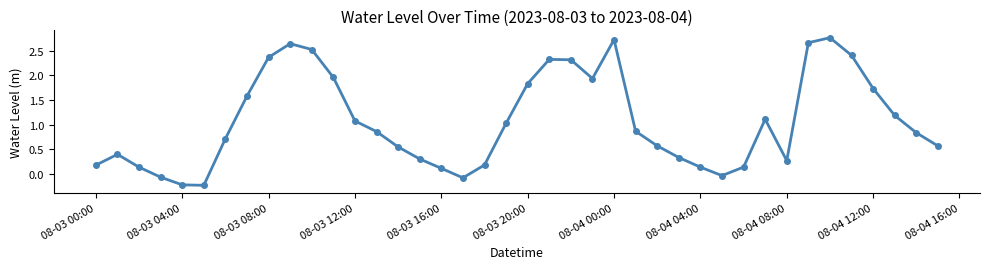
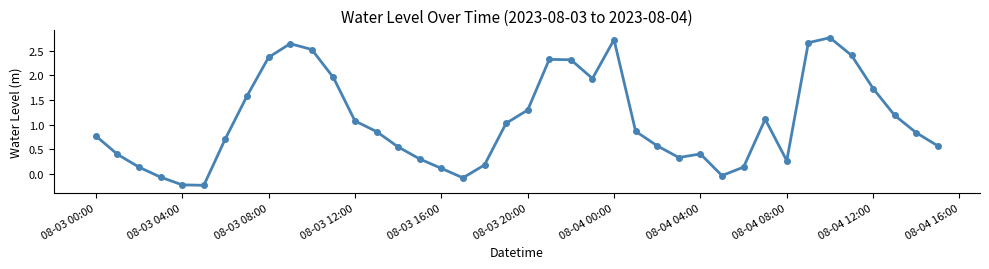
  {
-   "08-03 00:00": 0.2,
+   "08-03 00:00": 0.8,
    "08-03 04:00": -0.2,
    "08-03 08:00": 2.4,
    "08-03 12:00": 1.1,
    "08-03 16:00": 0.1,
-   "08-03 20:00": 1.8,
+   "08-03 20:00": 1.3,
    "08-04 00:00": 2.7,
-   "08-04 04:00": 0.1,
+   "08-04 04:00": 0.4,
    "08-04 08:00": 0.3,
    "08-04 12:00": 1.7
  }
